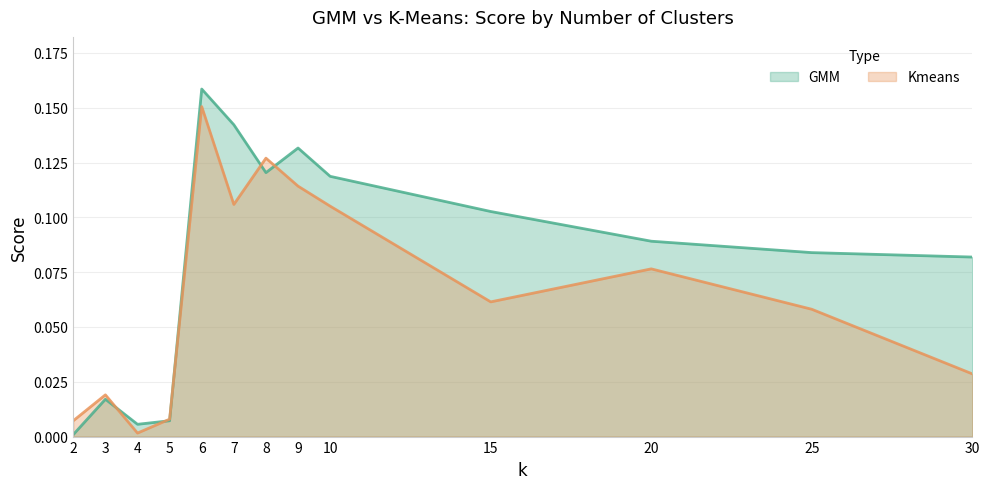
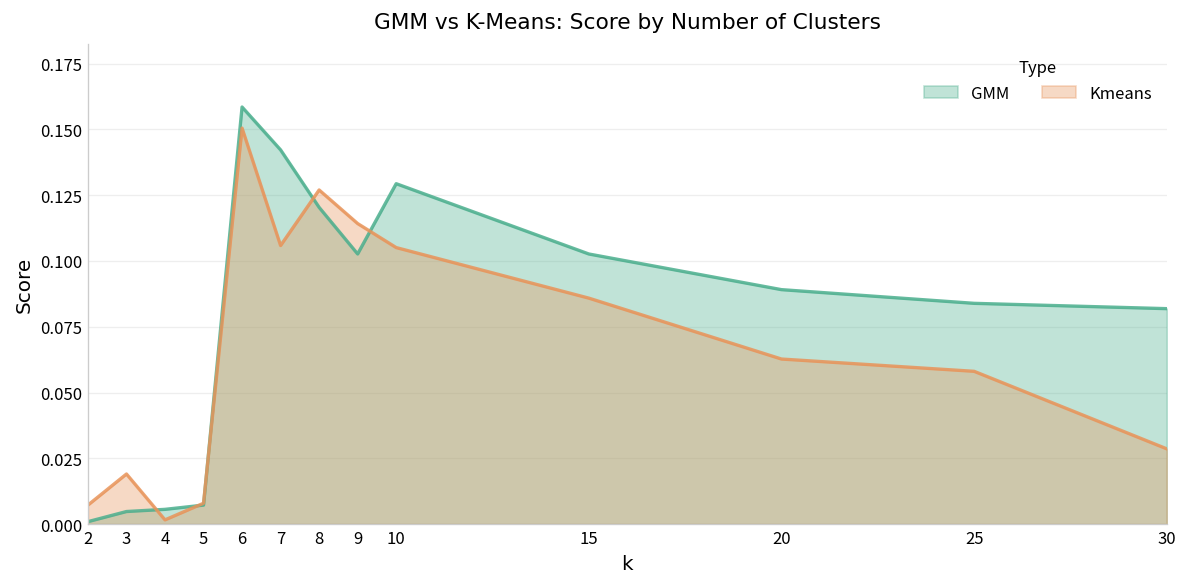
  {
    "GMM": {
      "2": 0.001,
-     "3": 0.017,
+     "3": 0.005,
      "4": 0.006,
      "6": 0.159,
      "7": 0.142,
      "8": 0.120,
-     "9": 0.132,
-     "10": 0.119,
+     "9": 0.103,
+     "10": 0.129,
      "15": 0.103,
      "20": 0.089,
      "25": 0.084,
      "30": 0.082
    },
    "Kmeans": {
      "2": 0.007,
      "3": 0.019,
      "4": 0.002,
      "6": 0.151,
      "7": 0.106,
      "8": 0.127,
      "9": 0.114,
      "10": 0.105,
-     "15": 0.061,
-     "20": 0.076,
+     "15": 0.086,
+     "20": 0.063,
      "25": 0.058,
      "30": 0.029
    }
  }
